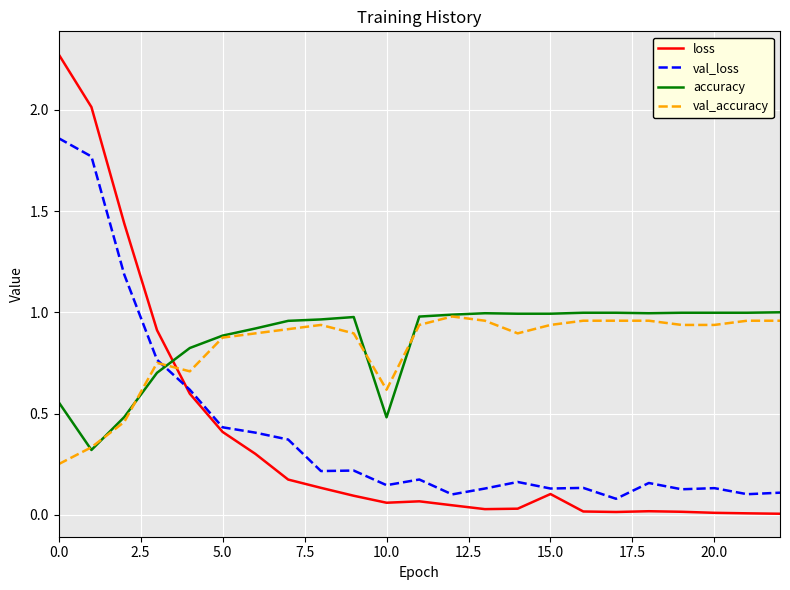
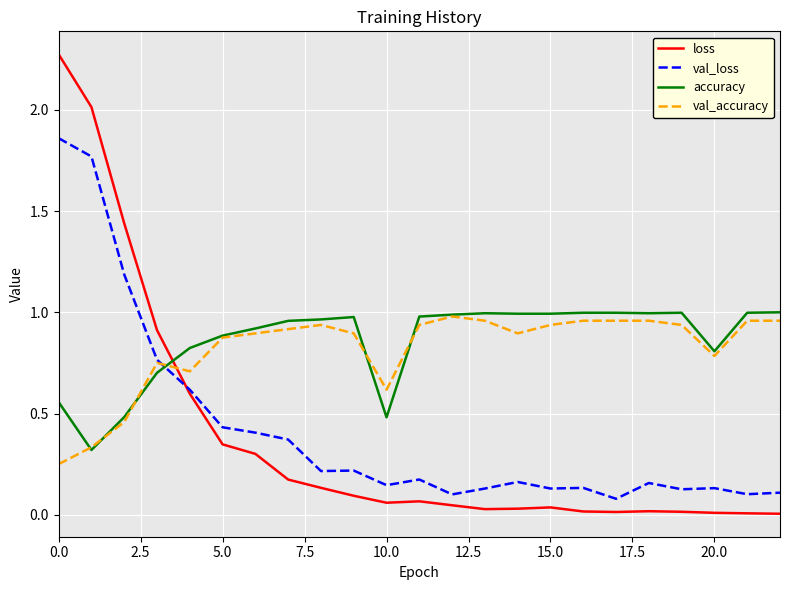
  {
    "loss": {
      "0.0": 2.27,
-     "5.0": 0.41,
+     "5.0": 0.35,
      "10.0": 0.06,
-     "15.0": 0.10,
+     "15.0": 0.04,
      "20.0": 0.01
    },
    "val_loss": {
      "0.0": 1.86,
      "5.0": 0.43,
      "10.0": 0.15,
      "15.0": 0.13,
      "20.0": 0.13
    },
    "accuracy": {
      "0.0": 0.56,
      "10.0": 0.48,
      "15.0": 0.99,
-     "20.0": 1.00
+     "20.0": 0.81
    },
    "val_accuracy": {
      "0.0": 0.25,
      "10.0": 0.62,
      "15.0": 0.94,
-     "20.0": 0.94
+     "20.0": 0.78
    }
  }
